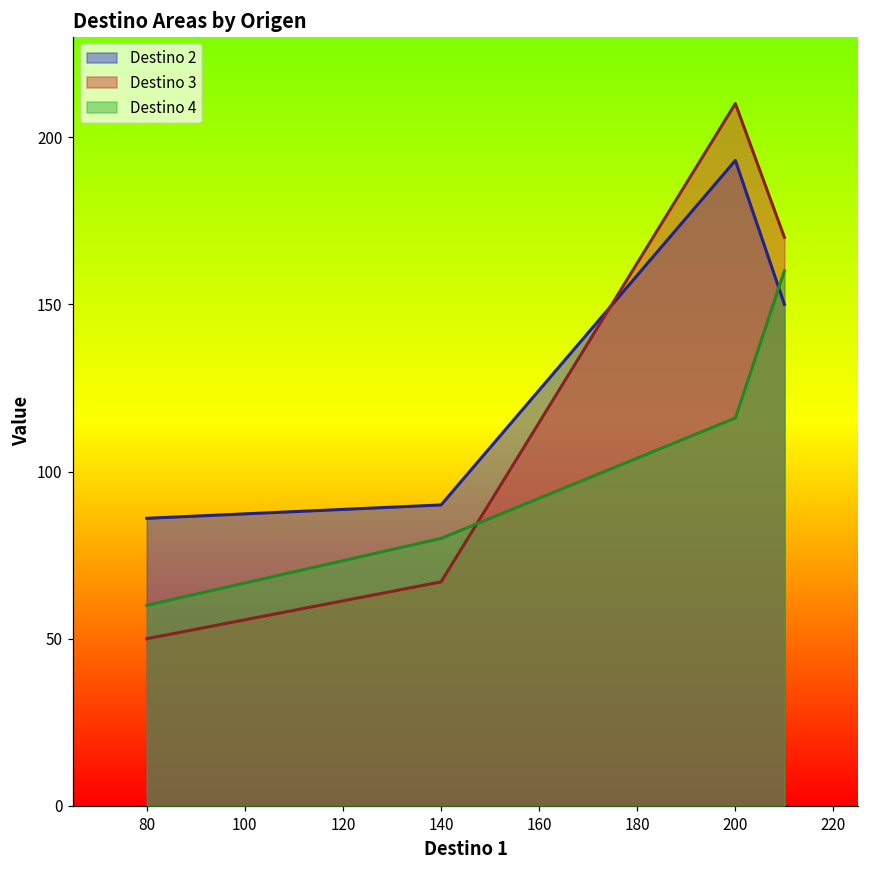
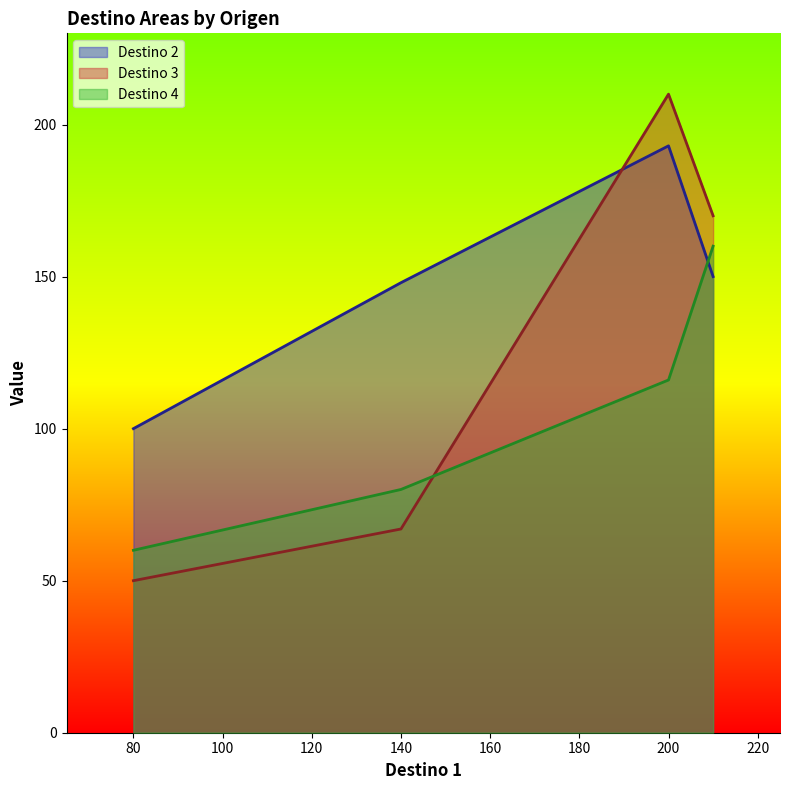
  {
    "Destino 2": {
-     "80": 86,
-     "140": 90,
+     "80": 100,
+     "140": 148,
      "200": 193
    },
    "Destino 3": {
      "80": 50,
      "140": 67,
      "200": 210
    },
    "Destino 4": {
      "80": 60,
      "140": 80,
      "200": 116
    }
  }
